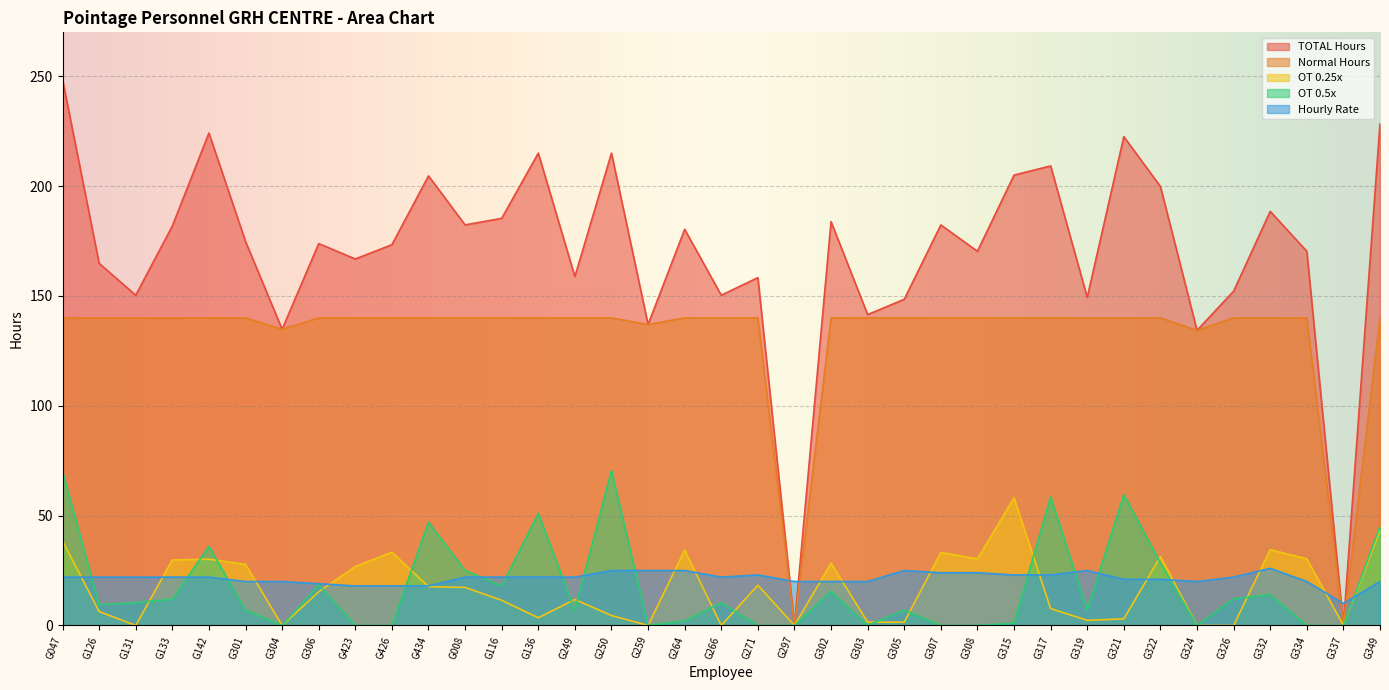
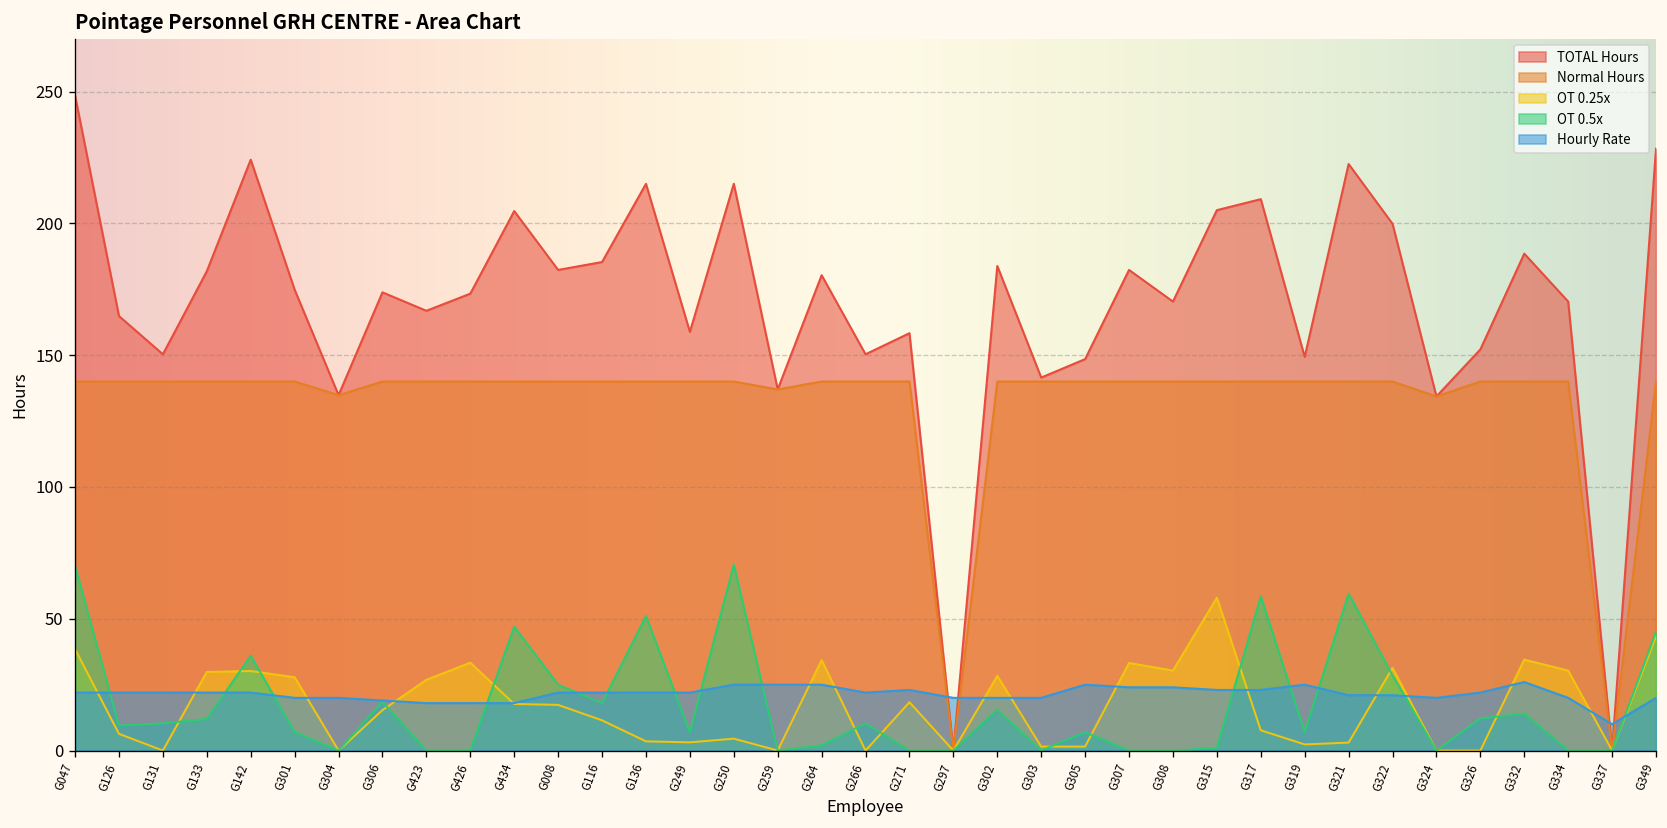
  {
    "OT 0.25x": {
      "G047": 39,
      "G126": 6,
      "G131": 0,
      "G133": 30,
      "G142": 30,
      "G301": 28,
      "G306": 15,
      "G423": 27,
      "G426": 33,
      "G008": 17,
      "G116": 11,
      "G136": 4,
-     "G249": 12,
+     "G249": 3,
      "G250": 5,
      "G264": 34,
      "G266": 0,
      "G271": 18,
      "G302": 28,
      "G303": 2,
      "G305": 2,
      "G307": 33,
      "G308": 30,
      "G315": 58,
      "G317": 8,
      "G319": 2,
      "G321": 3,
      "G322": 31,
      "G326": 0,
      "G332": 35,
      "G334": 30,
      "G349": 43
    },
    "OT 0.5x": {
      "G047": 70,
      "G126": 10,
      "G131": 10,
      "G133": 12,
      "G142": 36,
      "G301": 7,
      "G423": 0,
      "G426": 0,
      "G434": 47,
      "G008": 25,
      "G116": 18,
      "G136": 51,
      "G249": 7,
      "G250": 71,
      "G264": 2,
      "G266": 10,
      "G271": 0,
      "G302": 16,
      "G303": 0,
      "G305": 7,
      "G307": 0,
      "G308": 0,
      "G315": 1,
      "G317": 59,
      "G319": 7,
      "G321": 60,
      "G322": 29,
      "G326": 12,
      "G332": 14,
      "G334": 0,
      "G349": 45
    },
    "Hourly Rate": {
      "G047": 22,
      "G126": 22,
      "G131": 22,
      "G133": 22,
      "G142": 22,
      "G301": 20,
      "G304": 20,
      "G423": 18,
      "G426": 18,
      "G008": 22,
      "G116": 22,
      "G136": 22,
      "G249": 22,
      "G250": 25,
      "G259": 25,
      "G264": 25,
      "G266": 22,
      "G271": 23,
      "G297": 20,
      "G302": 20,
      "G303": 20,
      "G305": 25,
      "G307": 24,
      "G308": 24,
      "G315": 23,
      "G317": 23,
      "G319": 25,
      "G321": 21,
      "G322": 21,
      "G324": 20,
      "G326": 22,
      "G332": 26,
      "G334": 20,
      "G337": 10,
      "G349": 20
    }
  }
